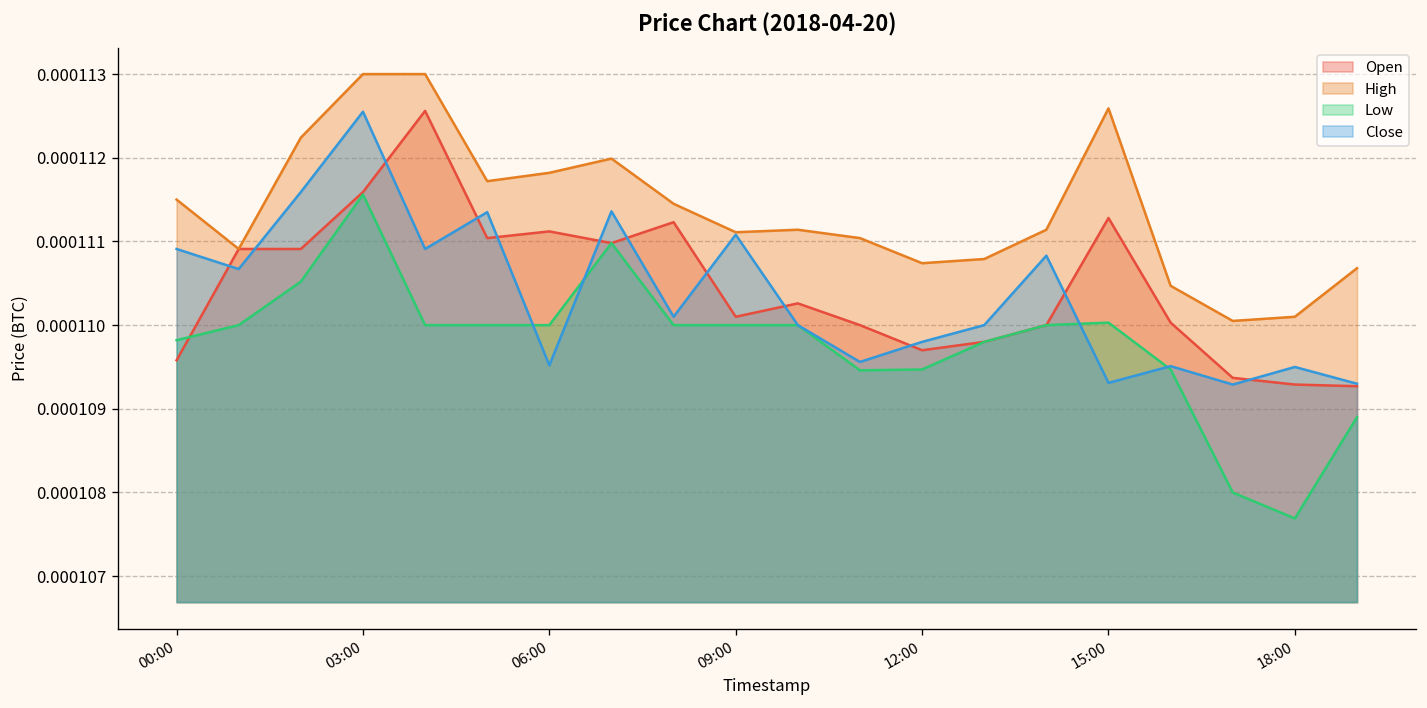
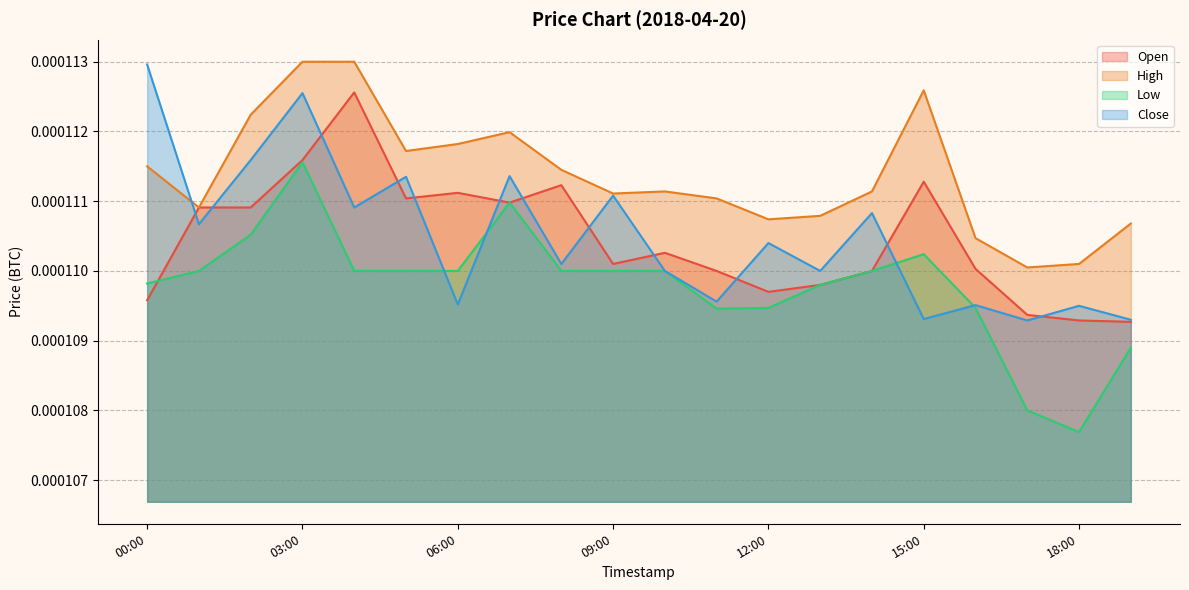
  {
    "Low": {
      "00:00": 0.0001098,
      "06:00": 0.0001100,
      "09:00": 0.0001100,
      "12:00": 0.0001095,
-     "15:00": 0.0001100,
+     "15:00": 0.0001102,
      "18:00": 0.0001077
    },
    "Close": {
-     "00:00": 0.0001109,
+     "00:00": 0.0001130,
      "03:00": 0.0001126,
      "06:00": 0.0001095,
-     "12:00": 0.0001098,
+     "12:00": 0.0001104,
      "15:00": 0.0001093,
      "18:00": 0.0001095
    }
  }
